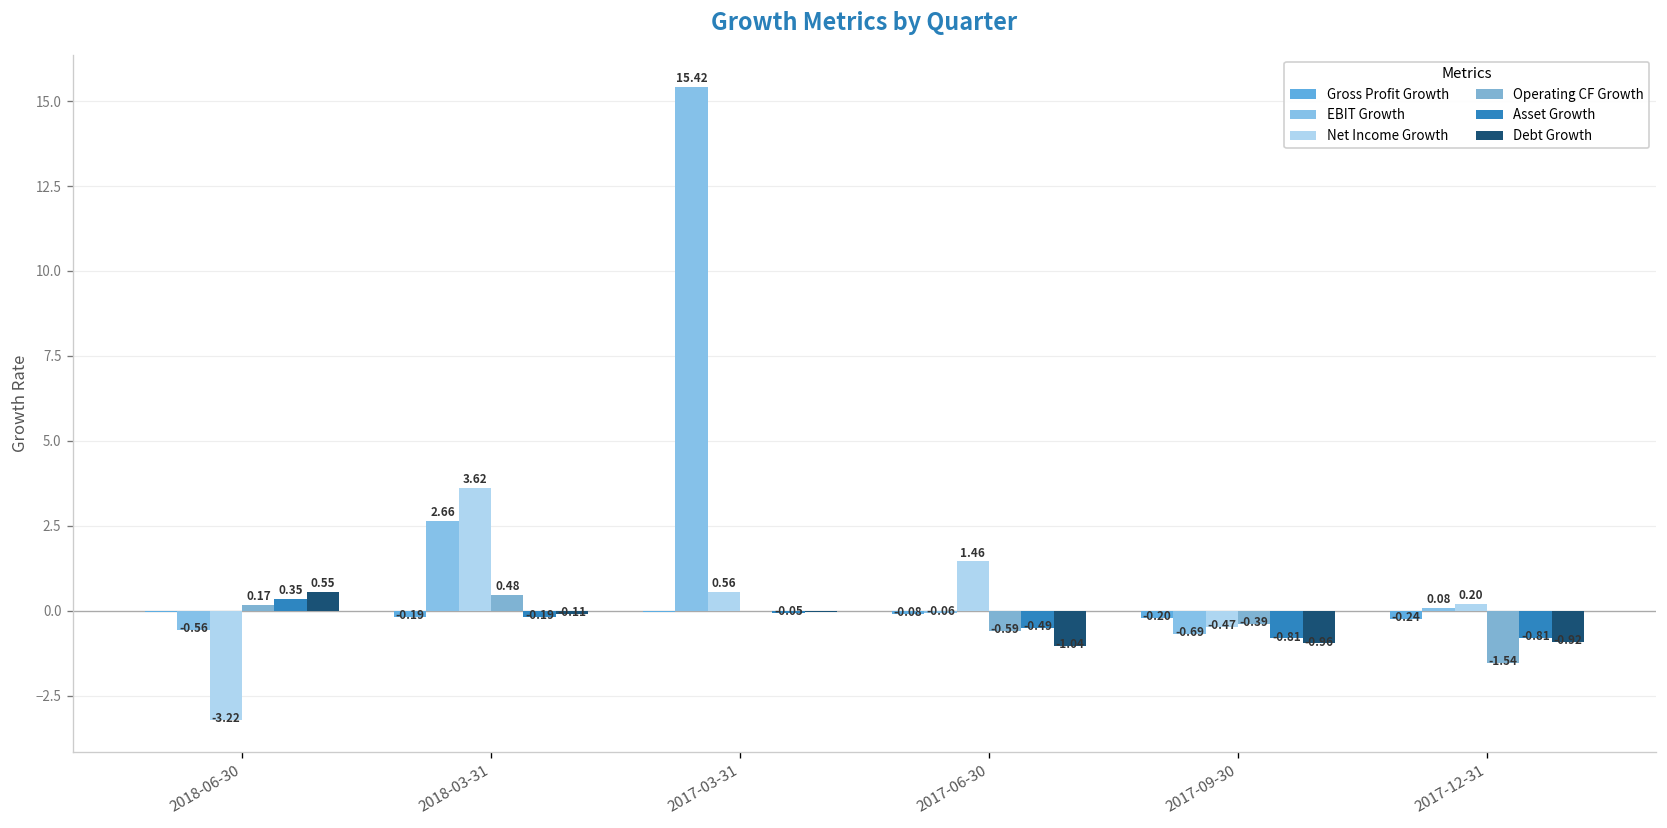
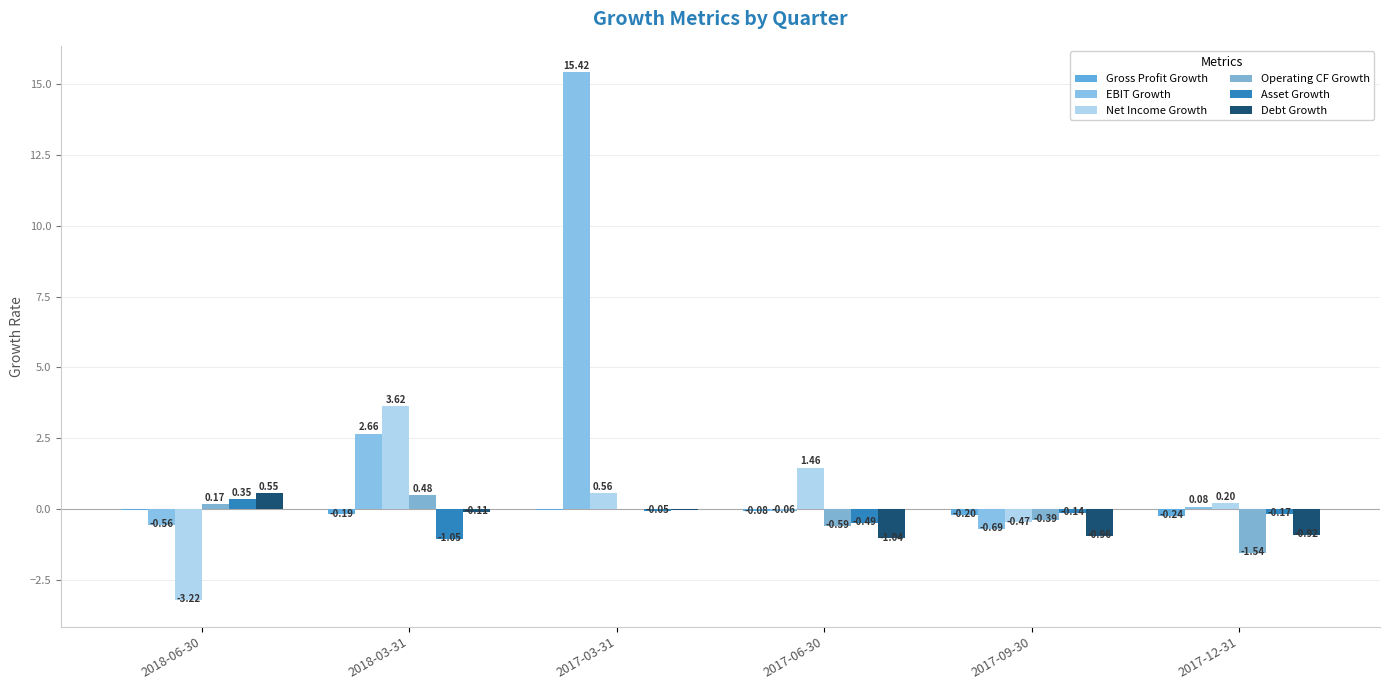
  {
    "Asset Growth": {
      "2018-06-30": 0.35,
-     "2018-03-31": -0.19,
+     "2018-03-31": -1.05,
      "2017-03-31": -0.05,
      "2017-06-30": -0.49,
-     "2017-09-30": -0.81,
-     "2017-12-31": -0.81
+     "2017-09-30": -0.14,
+     "2017-12-31": -0.17
    },
    "Debt Growth": {
      "2018-06-30": 0.55,
      "2018-03-31": -0.11,
      "2017-06-30": -1.04,
      "2017-09-30": -0.96,
      "2017-12-31": -0.92
    }
  }
